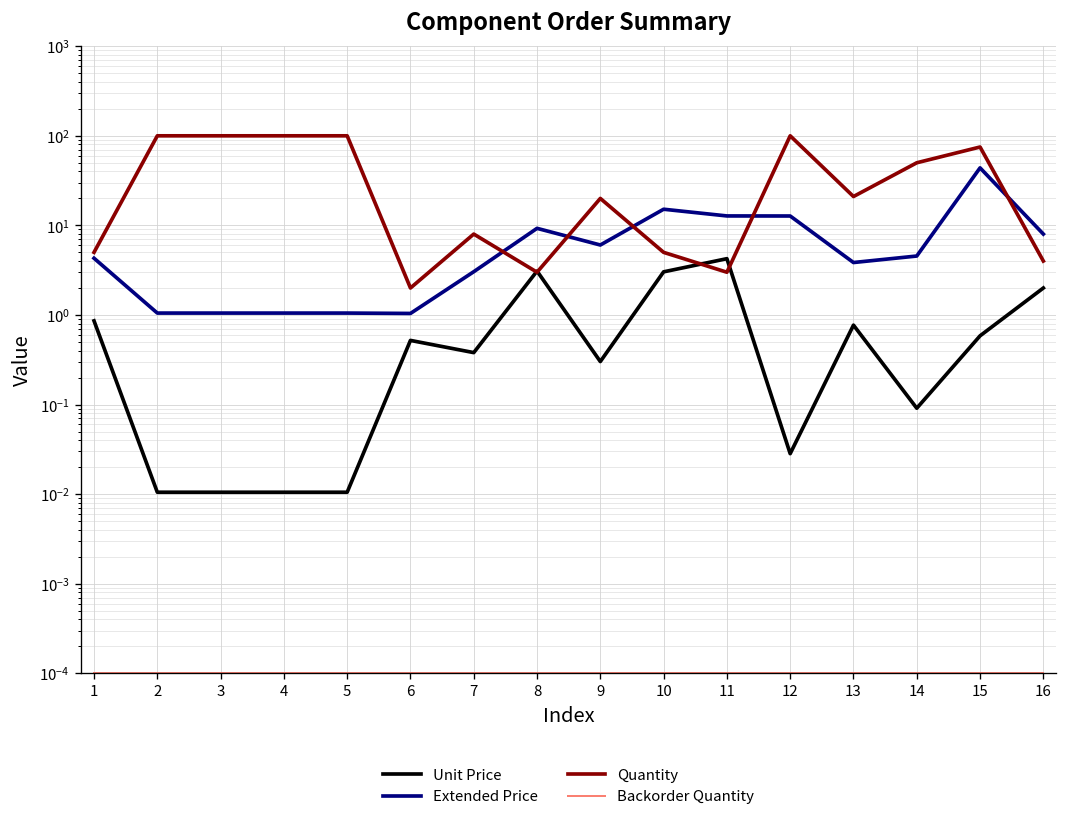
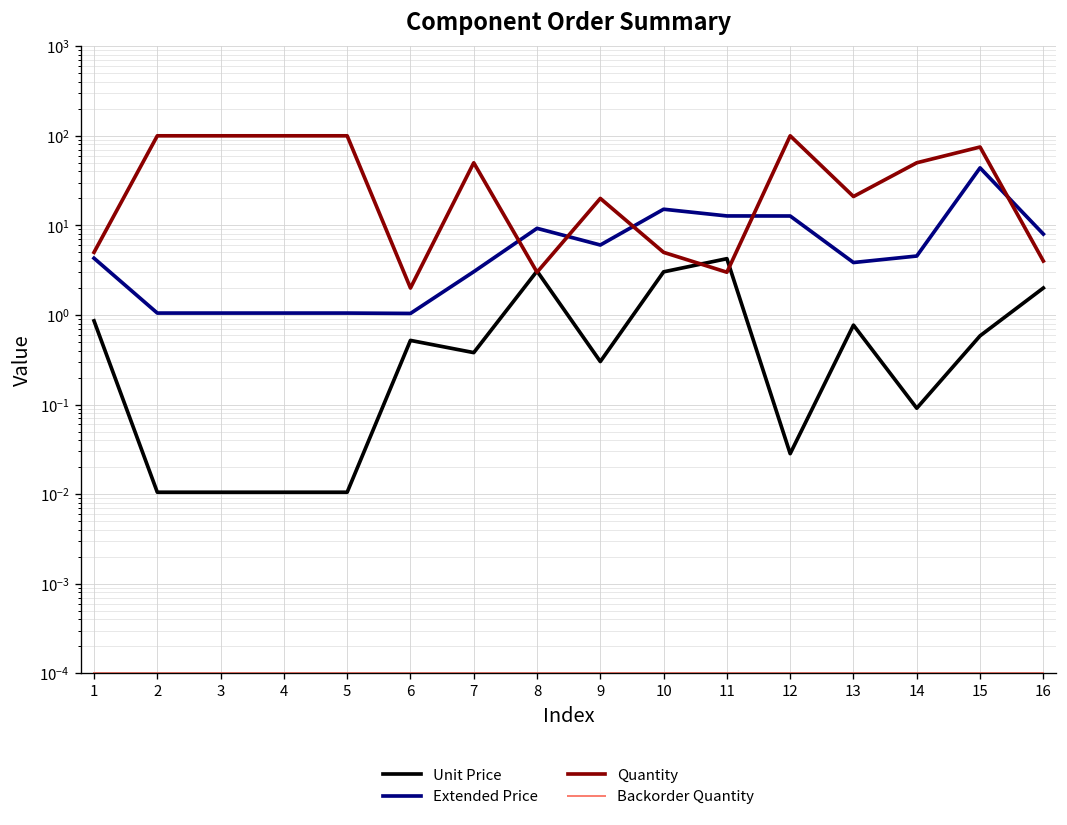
  {
    "Unit Price": {
      "1": 0.9,
      "2": 0.011,
      "3": 0.011,
      "4": 0.011,
      "5": 0.011,
      "6": 0.5,
      "7": 0.4,
      "9": 0.30,
      "10": 3,
      "11": 4,
      "12": 0.028,
      "13": 0.8,
      "14": 0.09,
      "15": 0.6,
      "16": 2
    },
    "Extended Price": {
      "1": 4,
      "2": 1,
      "3": 1,
      "4": 1,
      "5": 1,
      "6": 1,
      "7": 3,
      "8": 9,
      "9": 6,
      "10": 15,
      "11": 13,
      "12": 13,
      "13": 4,
      "14": 5,
      "15": 40,
      "16": 8
    },
    "Quantity": {
      "1": 5,
      "2": 100,
      "3": 100,
      "4": 100,
      "5": 100,
      "6": 2,
-     "7": 8,
+     "7": 50,
      "9": 20,
      "10": 5,
      "11": 3,
      "12": 100,
      "13": 21,
      "14": 50,
      "15": 80,
      "16": 4
    },
    "Backorder Quantity": {
      "1": 0.00010,
      "2": 0.00010,
      "3": 0.00010,
      "4": 0.00010,
      "5": 0.00010,
      "6": 0.00010,
      "7": 0.00010,
      "8": 0.00010,
      "9": 0.00010,
      "10": 0.00010,
      "11": 0.00010,
      "12": 0.00010,
      "13": 0.00010,
      "14": 0.00010,
      "15": 0.00010,
      "16": 0.00010
    }
  }
